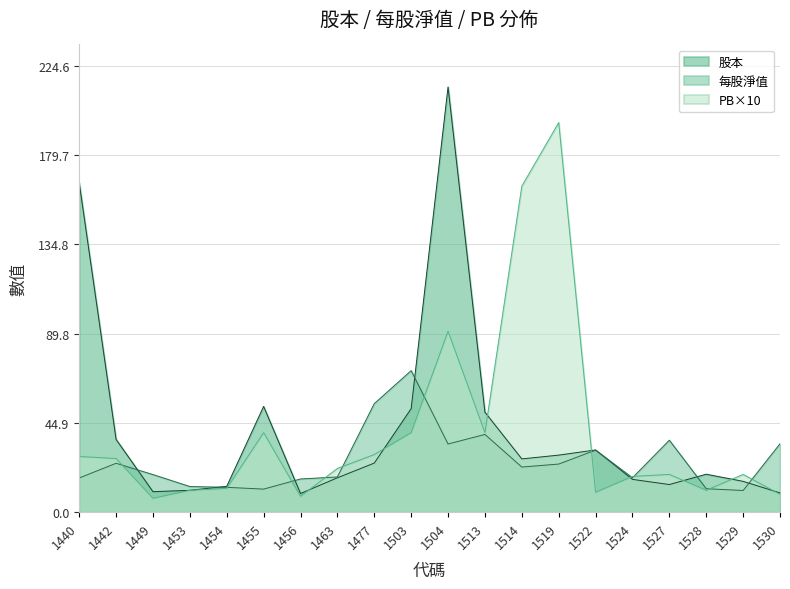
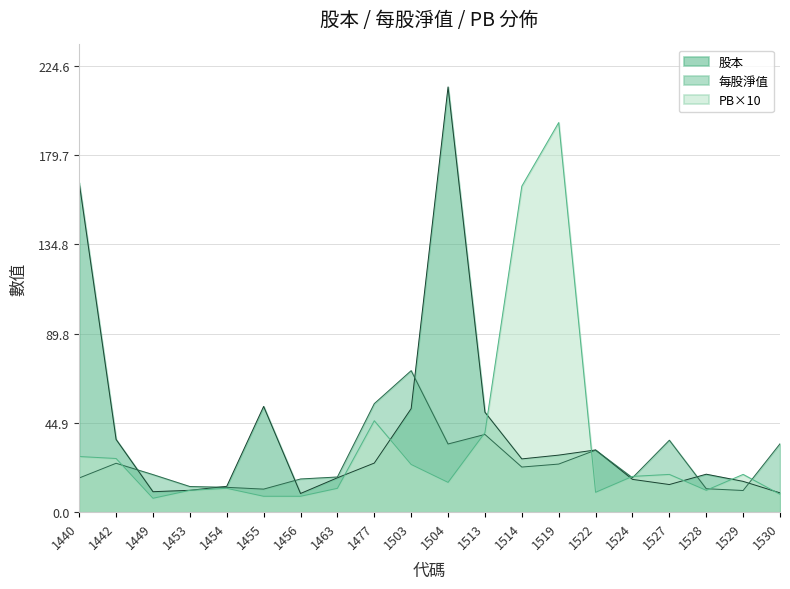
  {
    "PB×10": {
      "1440": 28,
      "1442": 27,
      "1449": 7,
-     "1455": 40,
+     "1455": 8,
      "1456": 8,
-     "1463": 22,
-     "1477": 29,
-     "1503": 40,
-     "1504": 91,
+     "1463": 12,
+     "1477": 46,
+     "1503": 24,
+     "1504": 15,
      "1514": 164,
      "1519": 196,
      "1522": 10,
      "1527": 19,
      "1529": 19
    }
  }
